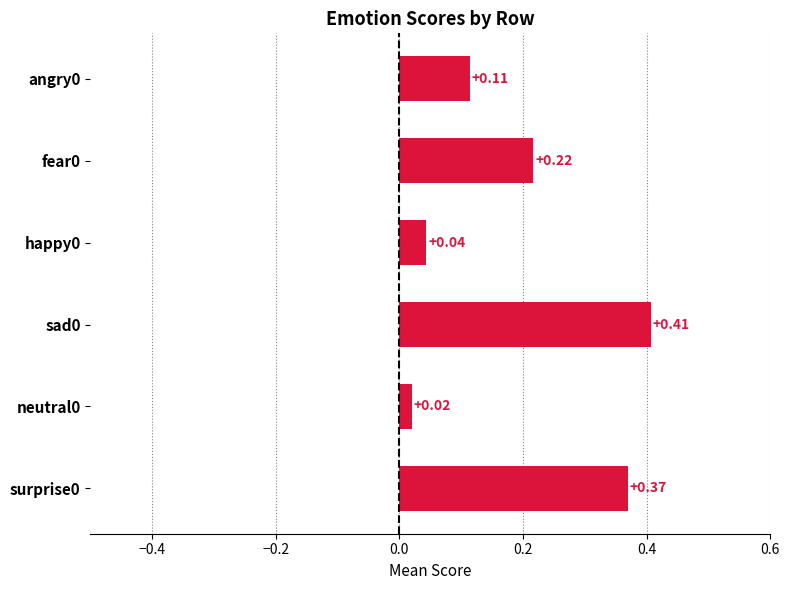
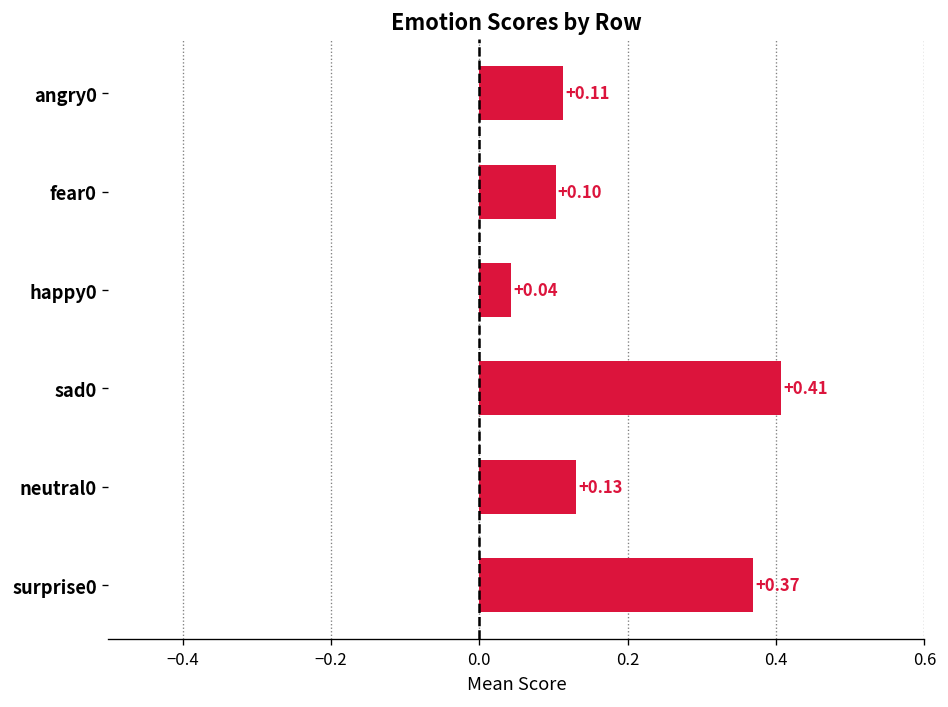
  {
    "angry0": "+0.11",
-   "fear0": "+0.22",
+   "fear0": "+0.10",
    "happy0": "+0.04",
    "sad0": "+0.41",
-   "neutral0": "+0.02",
+   "neutral0": "+0.13",
    "surprise0": "+0.37"
  }
